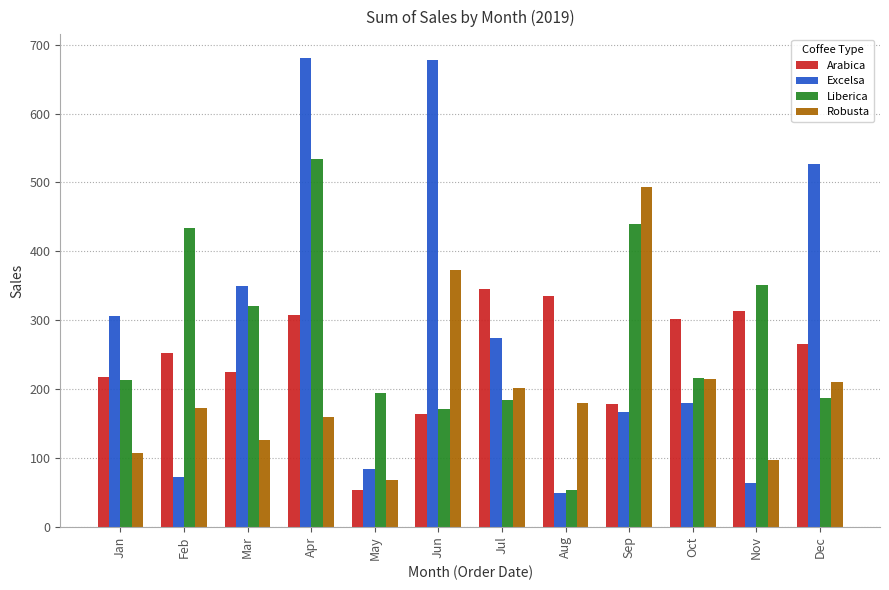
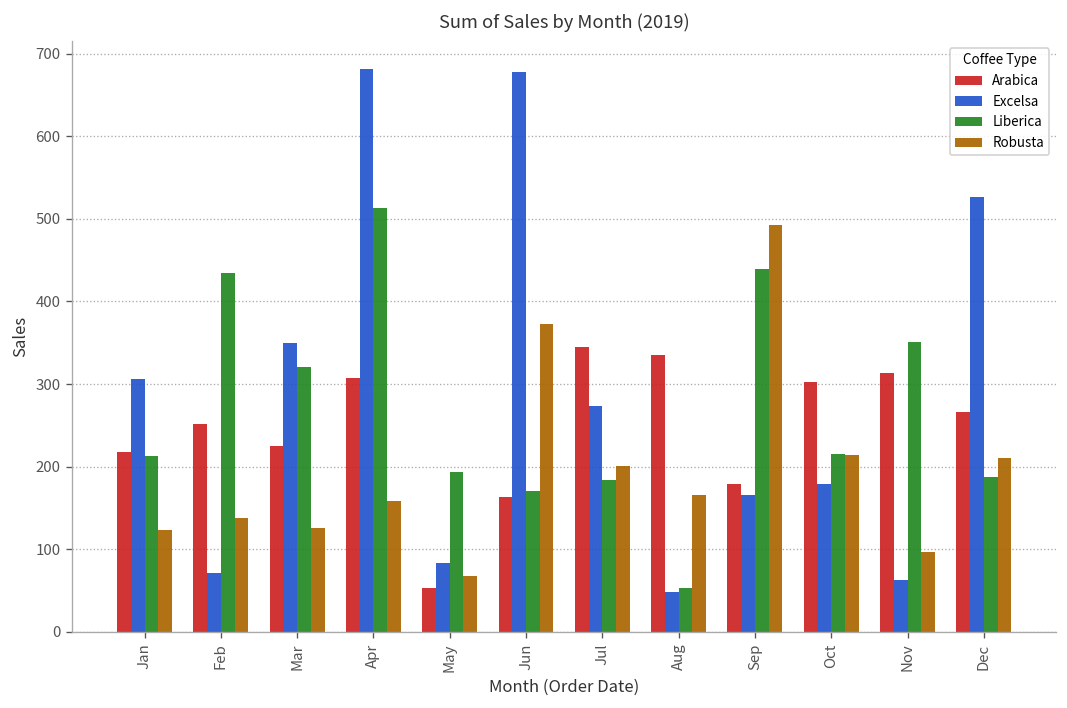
  {
    "Arabica": {
      "Jan": 220,
      "Feb": 250,
      "Mar": 220,
      "Apr": 310,
      "May": 50,
      "Jun": 160,
      "Jul": 350,
      "Aug": 330,
      "Sep": 180,
      "Oct": 300,
      "Nov": 310,
      "Dec": 270
    },
    "Excelsa": {
      "Jan": 310,
      "Feb": 70,
      "Mar": 350,
      "Apr": 680,
      "May": 80,
      "Jun": 680,
      "Jul": 270,
      "Aug": 50,
      "Sep": 170,
      "Oct": 180,
      "Nov": 60,
      "Dec": 530
    },
    "Liberica": {
      "Jan": 210,
      "Feb": 430,
      "Mar": 320,
-     "Apr": 530,
+     "Apr": 510,
      "May": 190,
      "Jun": 170,
      "Jul": 180,
      "Aug": 50,
      "Sep": 440,
      "Oct": 220,
      "Nov": 350,
      "Dec": 190
    },
    "Robusta": {
-     "Jan": 110,
-     "Feb": 170,
+     "Jan": 120,
+     "Feb": 140,
      "Mar": 130,
      "Apr": 160,
      "May": 70,
      "Jun": 370,
      "Jul": 200,
-     "Aug": 180,
+     "Aug": 170,
      "Sep": 490,
      "Oct": 210,
      "Nov": 100,
      "Dec": 210
    }
  }
